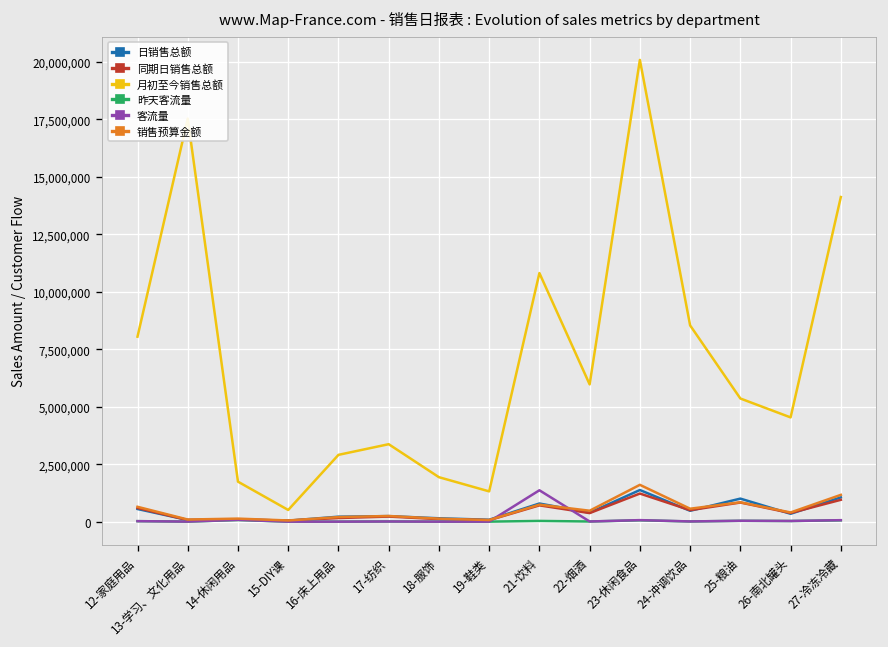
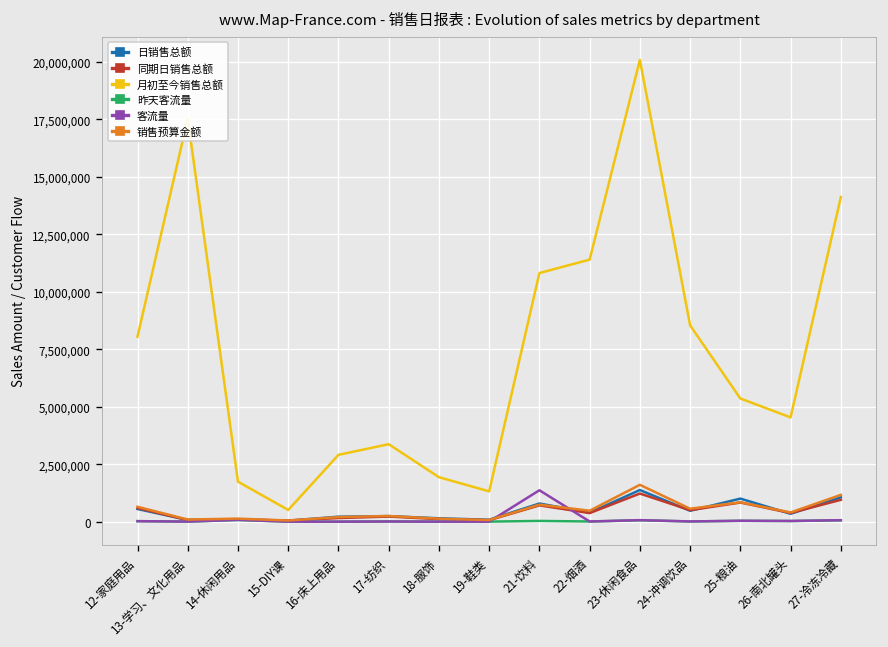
  {
    "日销售总额": {
      "23-休闲食品": "1,400,000",
      "25-粮油": "1,000,000"
    },
    "同期日销售总额": {
      "23-休闲食品": "1,200,000"
    },
    "月初至今销售总额": {
      "12-家庭用品": "8,000,000",
      "14-休闲用品": "1,700,000",
      "15-DIY课": "500,000",
      "16-床上用品": "2,900,000",
      "17-纺织": "3,400,000",
      "18-服饰": "1,900,000",
      "19-鞋类": "1,300,000",
      "21-饮料": "10,800,000",
-     "22-烟酒": "6,000,000",
+     "22-烟酒": "11,400,000",
      "23-休闲食品": "20,100,000",
      "24-冲调饮品": "8,500,000",
      "25-粮油": "5,400,000",
      "26-南北罐头": "4,500,000",
      "27-冷冻冷藏": "14,100,000"
    },
    "昨天客流量": {
      "21-饮料": "0"
    },
    "客流量": {
      "21-饮料": "1,400,000"
    },
    "销售预算金额": {
      "23-休闲食品": "1,600,000"
    }
  }
